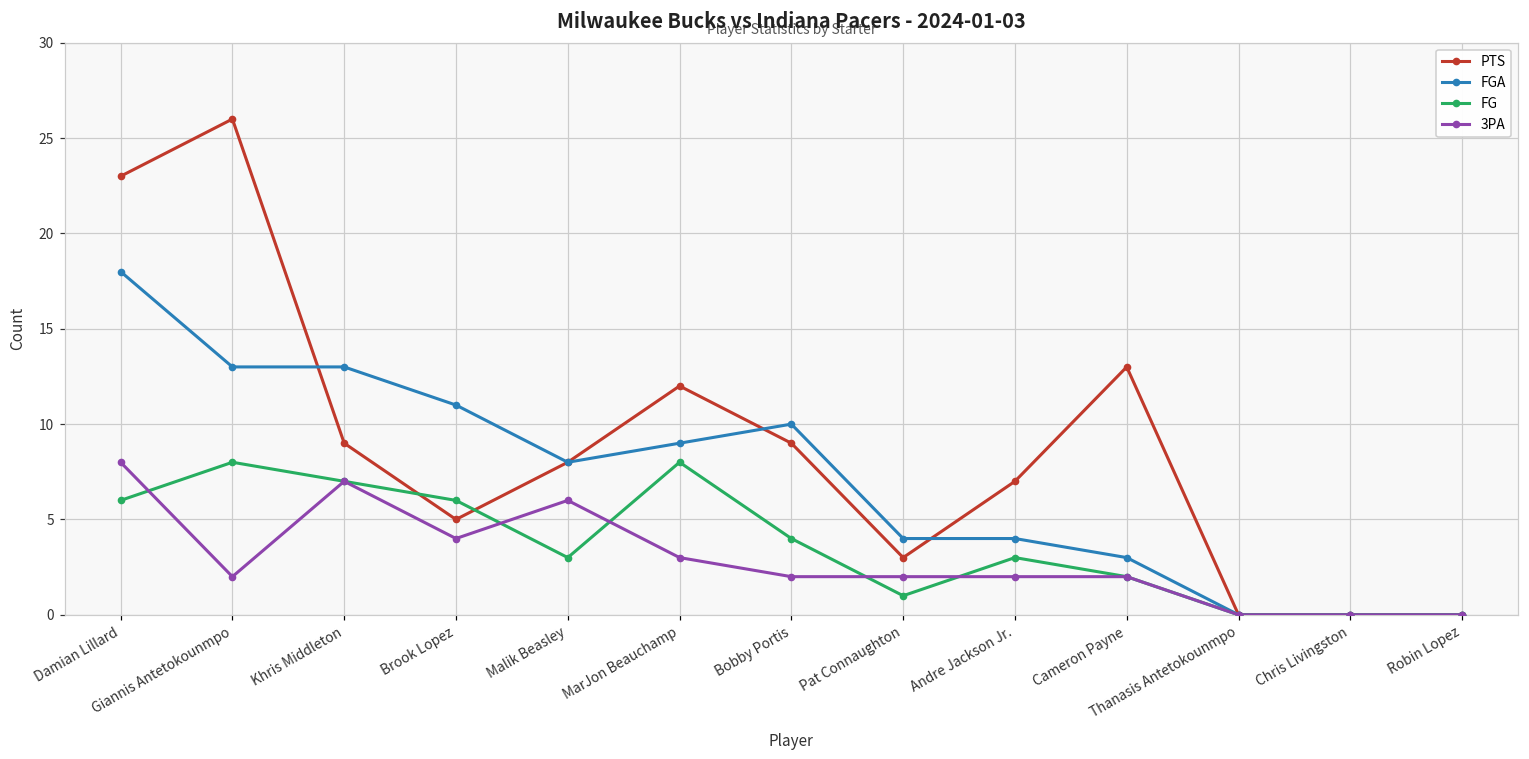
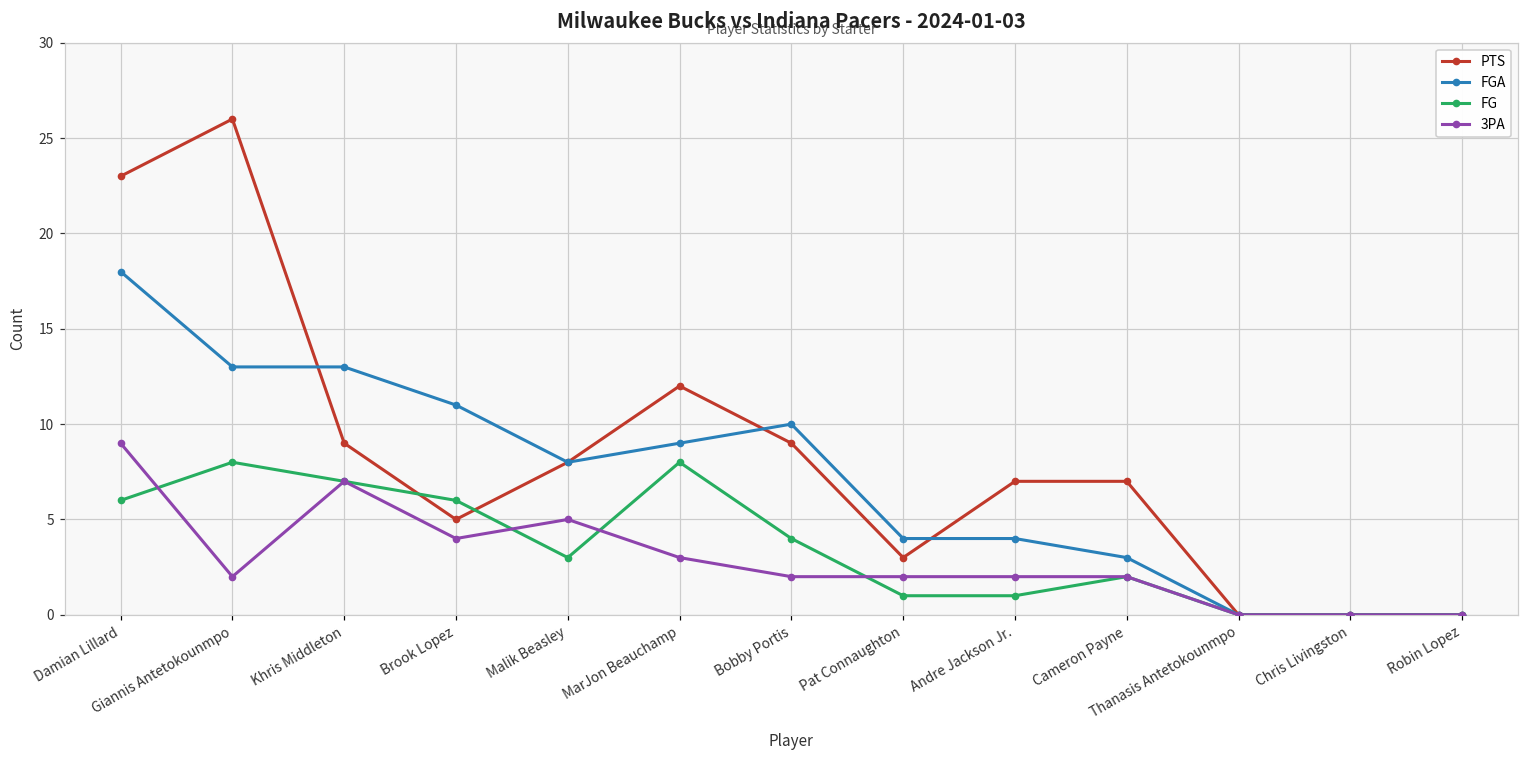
  {
    "PTS": {
      "Damian Lillard": 23,
      "Giannis Antetokounmpo": 26,
      "Khris Middleton": 9,
      "Brook Lopez": 5,
      "MarJon Beauchamp": 12,
      "Bobby Portis": 9,
      "Pat Connaughton": 3,
      "Andre Jackson Jr.": 7,
-     "Cameron Payne": 13
+     "Cameron Payne": 7
    },
    "FGA": {
      "Damian Lillard": 18,
      "Giannis Antetokounmpo": 13,
      "Khris Middleton": 13,
      "Brook Lopez": 11,
      "MarJon Beauchamp": 9,
      "Bobby Portis": 10,
      "Pat Connaughton": 4,
      "Andre Jackson Jr.": 4,
      "Cameron Payne": 3
    },
    "FG": {
      "Damian Lillard": 6,
      "Giannis Antetokounmpo": 8,
      "Brook Lopez": 6,
      "Malik Beasley": 3,
      "MarJon Beauchamp": 8,
      "Bobby Portis": 4,
      "Pat Connaughton": 1,
-     "Andre Jackson Jr.": 3
+     "Andre Jackson Jr.": 1
    },
    "3PA": {
-     "Damian Lillard": 8,
+     "Damian Lillard": 9,
      "Giannis Antetokounmpo": 2,
      "Brook Lopez": 4,
-     "Malik Beasley": 6,
+     "Malik Beasley": 5,
      "MarJon Beauchamp": 3,
      "Bobby Portis": 2,
      "Pat Connaughton": 2,
      "Andre Jackson Jr.": 2
    }
  }
